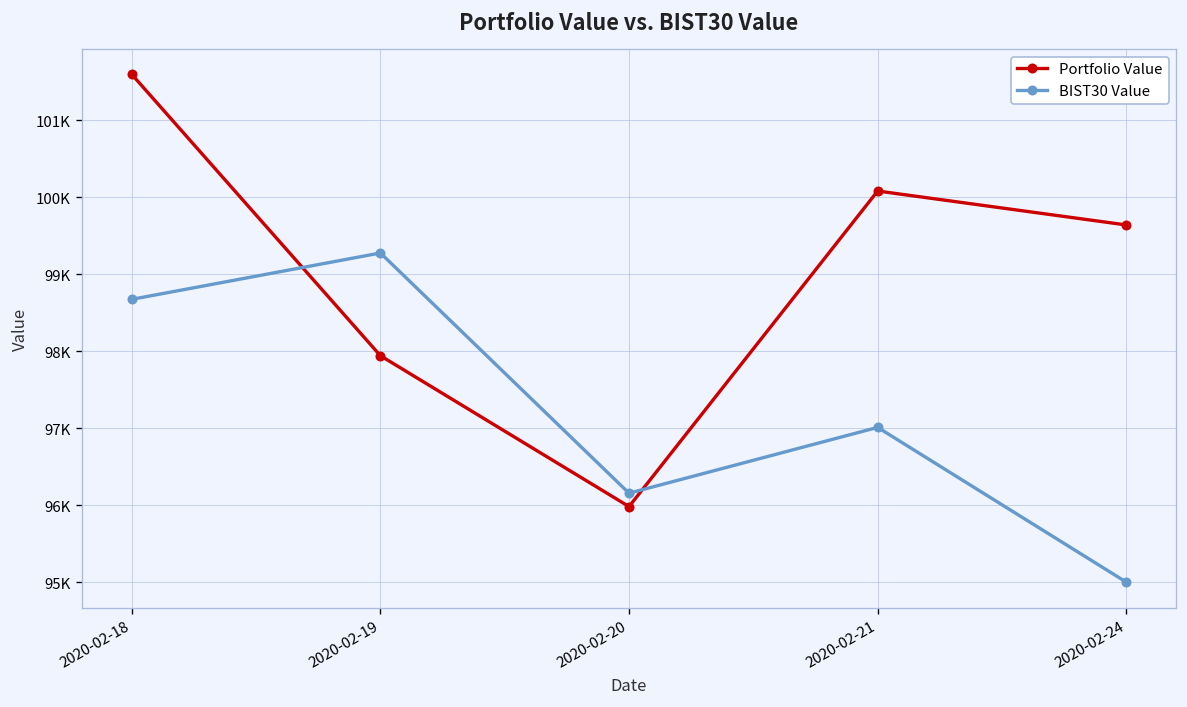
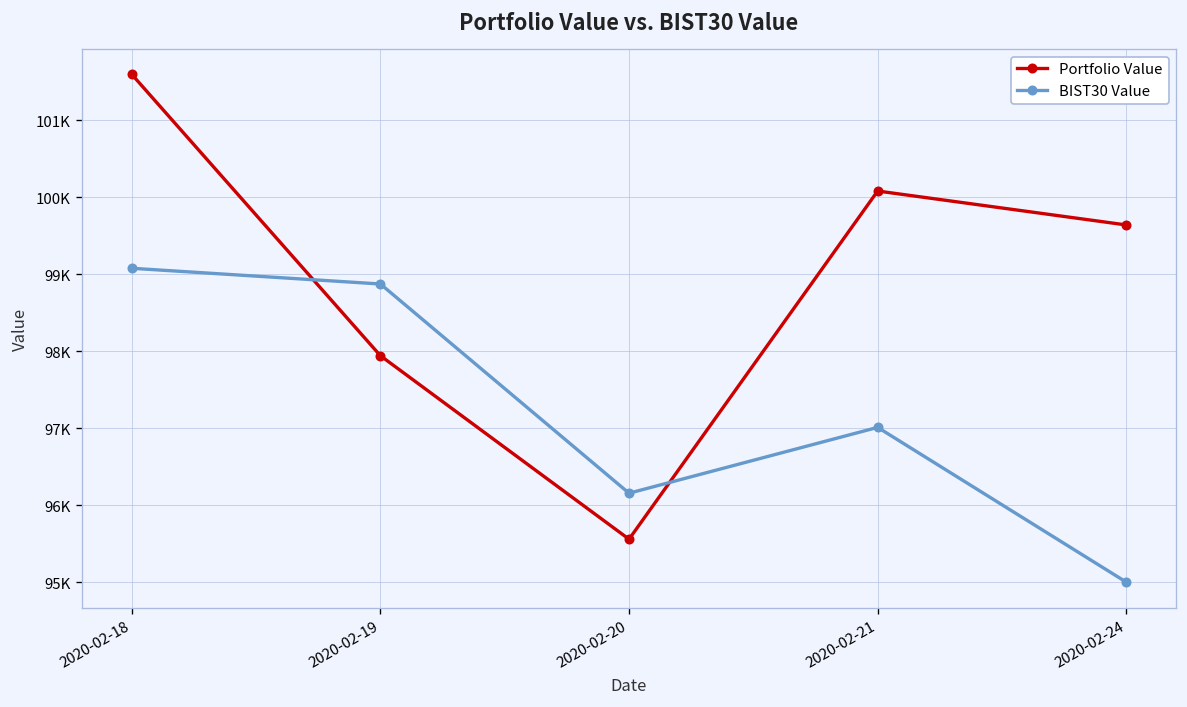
  {
    "Portfolio Value": {
      "2020-02-18": 101600,
      "2020-02-19": 97900,
-     "2020-02-20": 96000,
+     "2020-02-20": 95600,
      "2020-02-21": 100100,
      "2020-02-24": 99600
    },
    "BIST30 Value": {
-     "2020-02-18": 98700,
-     "2020-02-19": 99300,
+     "2020-02-18": 99100,
+     "2020-02-19": 98900,
      "2020-02-20": 96200,
      "2020-02-21": 97000,
      "2020-02-24": 95000
    }
  }
